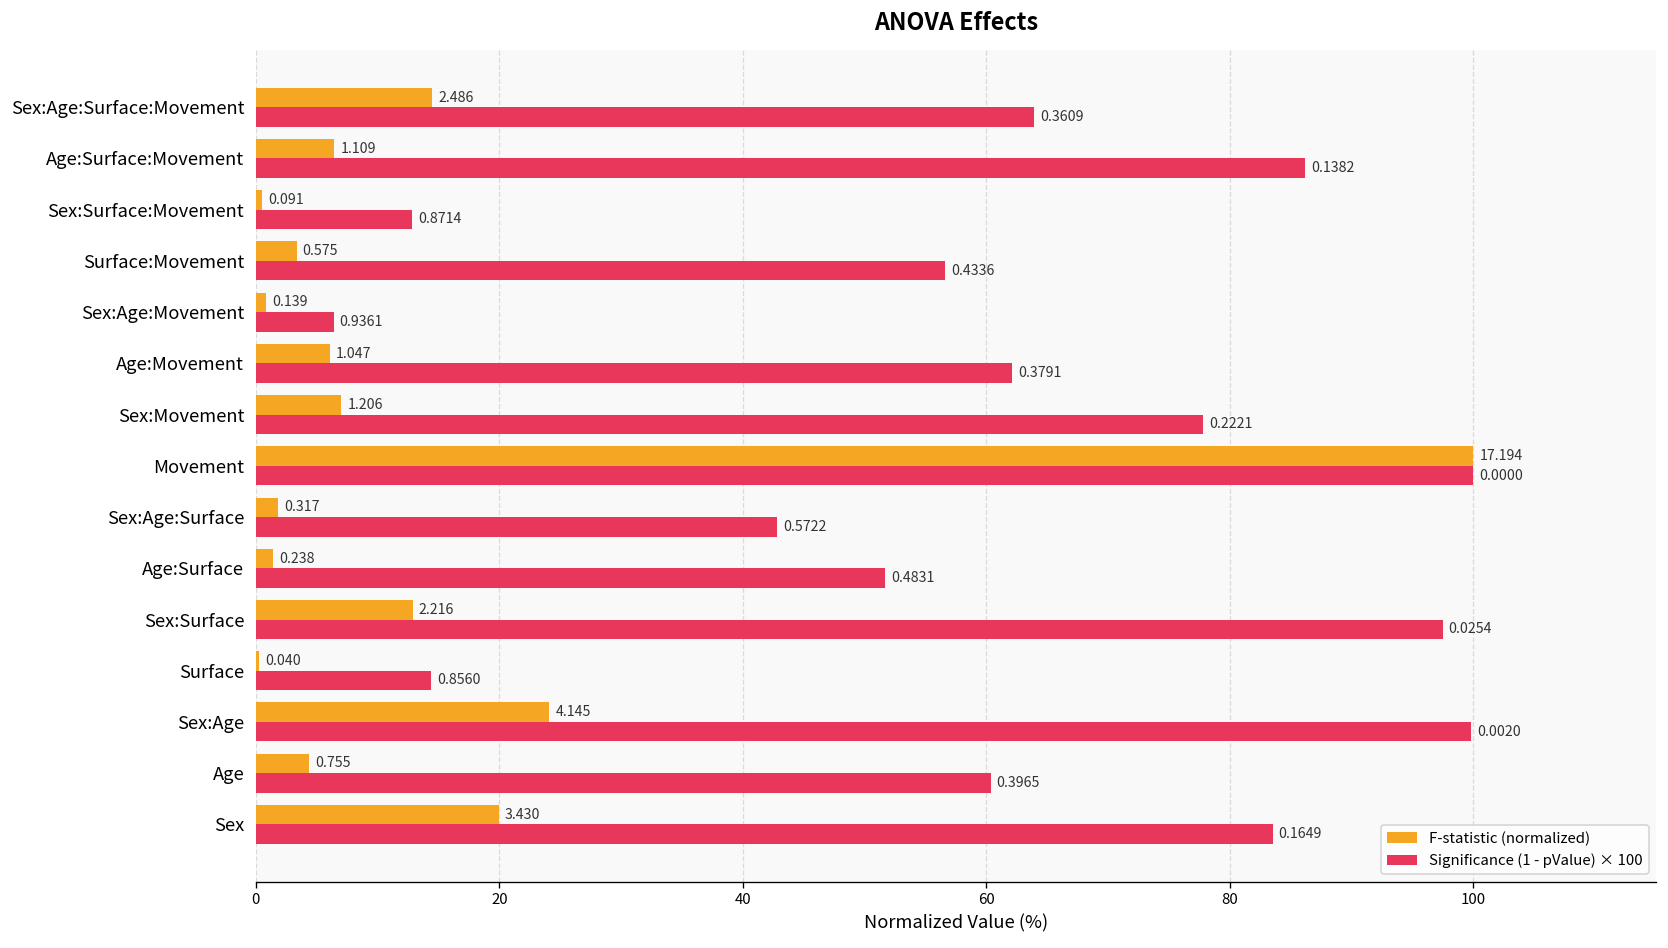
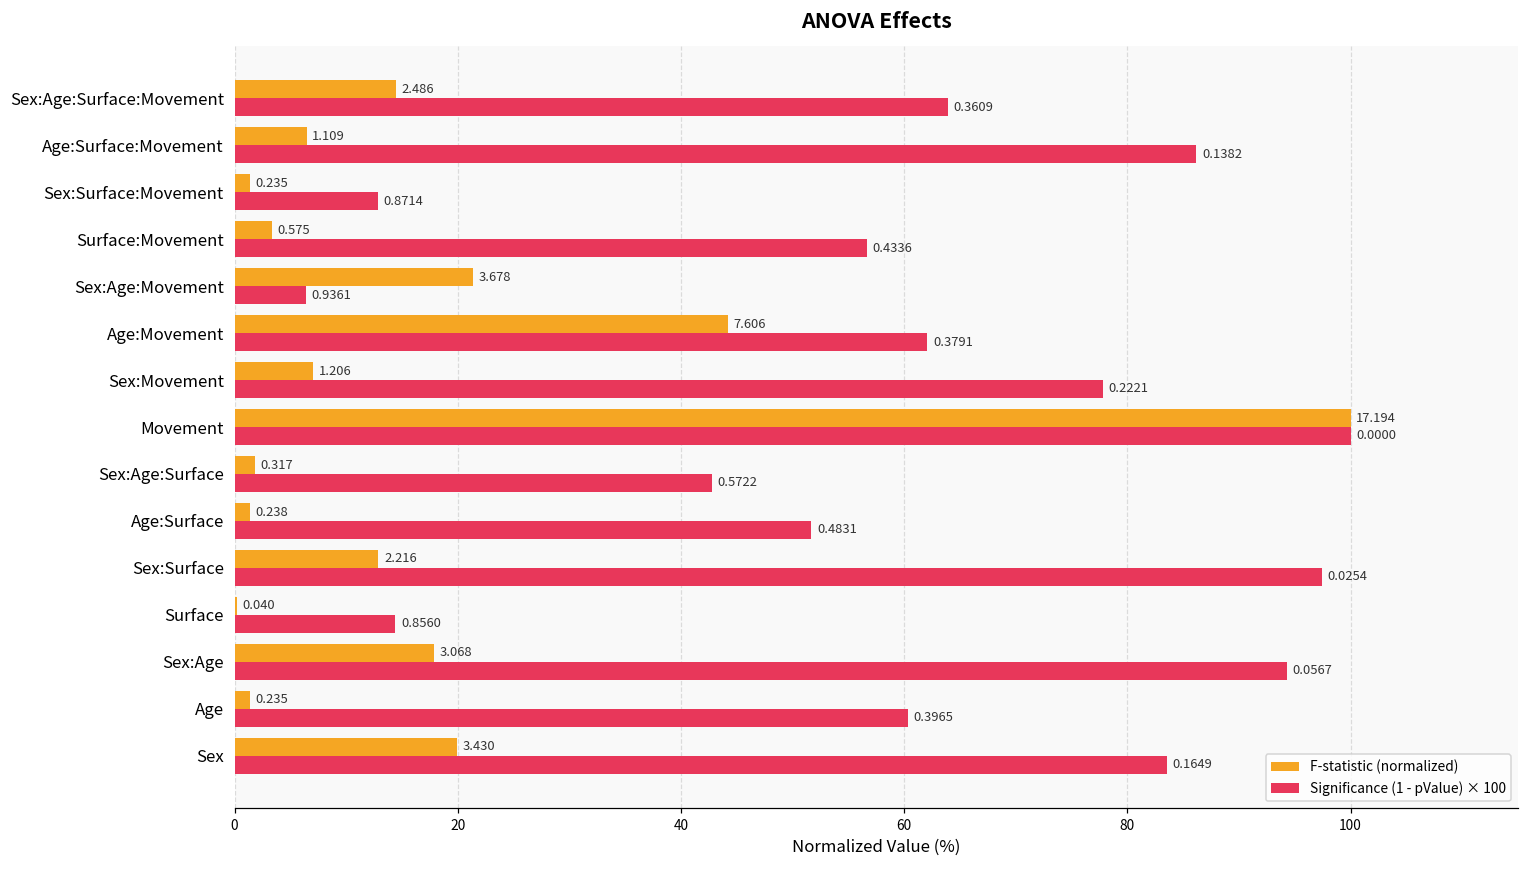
  {
    "F-statistic (normalized)": {
-     "Sex:Surface:Movement": 0.091,
-     "Sex:Age:Movement": 0.139,
-     "Age:Movement": 1.047,
-     "Sex:Age": 4.145,
-     "Age": 0.755
+     "Sex:Surface:Movement": 0.235,
+     "Sex:Age:Movement": 3.678,
+     "Age:Movement": 7.606,
+     "Sex:Age": 3.068,
+     "Age": 0.235
    },
    "Significance (1 - pValue) × 100": {
-     "Sex:Age": 0.0020
+     "Sex:Age": 0.0567
    }
  }
